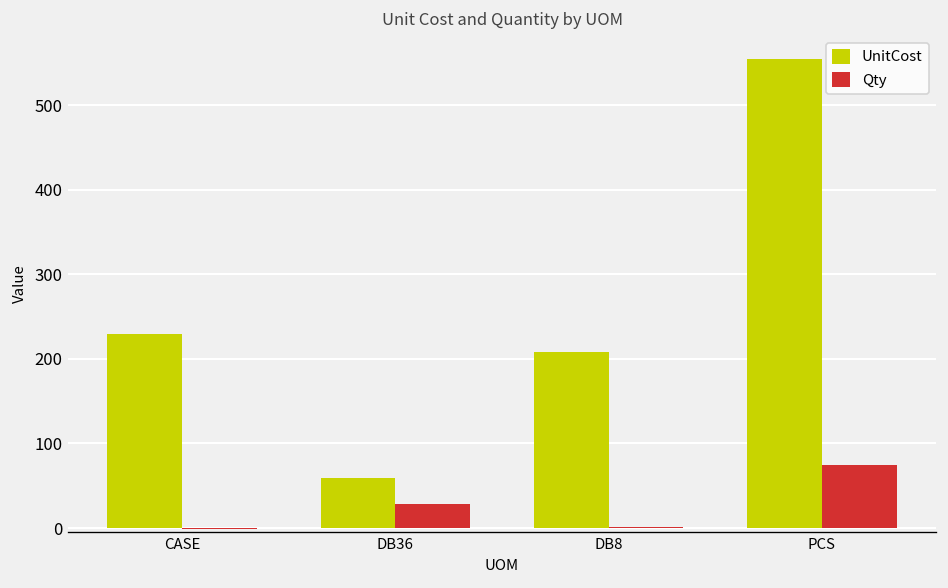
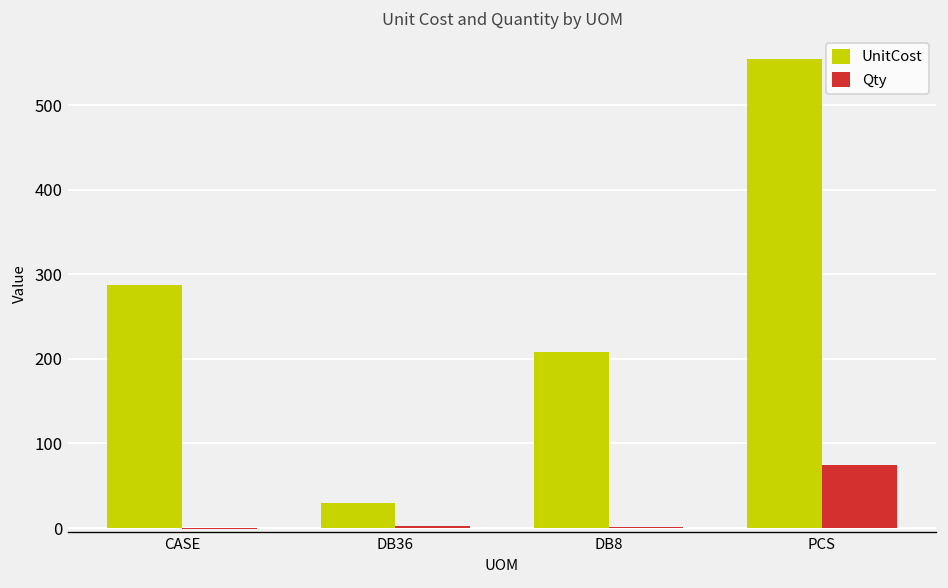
  {
    "UnitCost": {
-     "CASE": 230,
-     "DB36": 60,
+     "CASE": 290,
+     "DB36": 30,
      "DB8": 210,
      "PCS": 550
    },
    "Qty": {
-     "DB36": 30,
+     "DB36": 0,
      "PCS": 70
    }
  }
